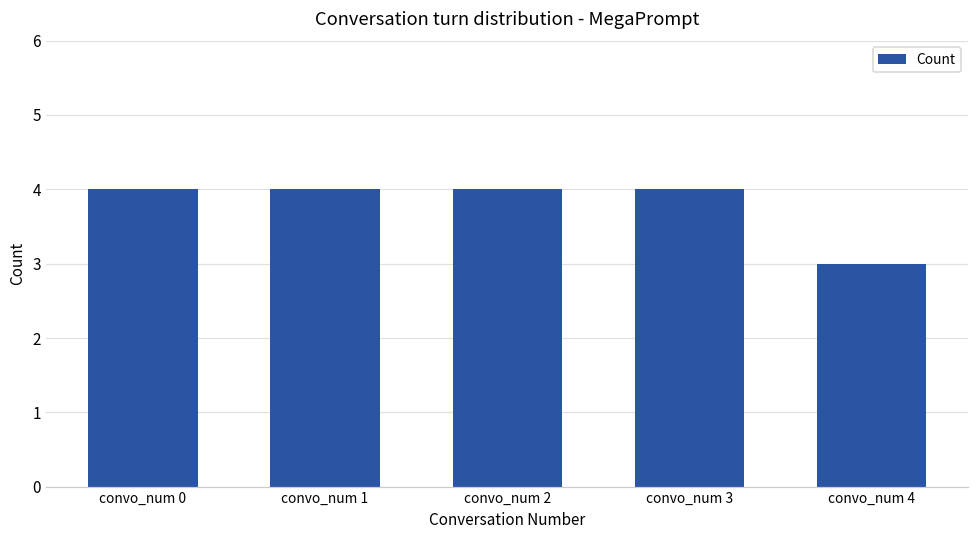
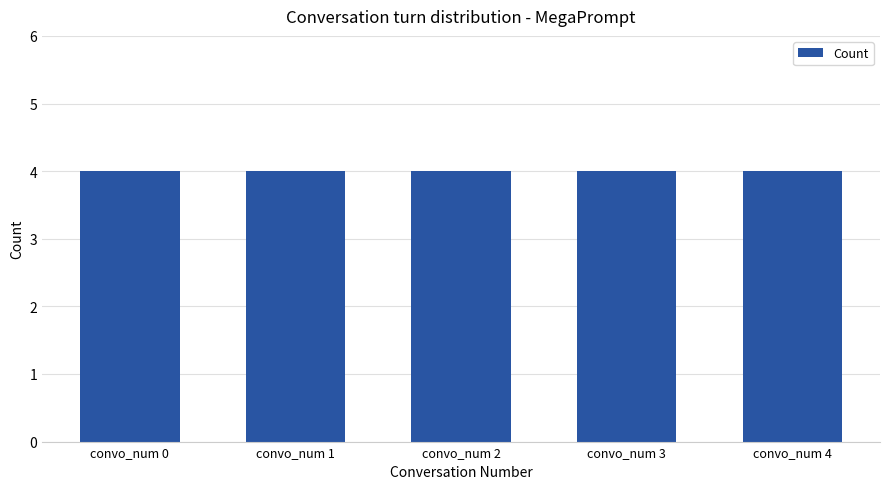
  {
    "convo_num 0": 4,
    "convo_num 1": 4,
    "convo_num 2": 4,
    "convo_num 3": 4,
-   "convo_num 4": 3
+   "convo_num 4": 4
  }
